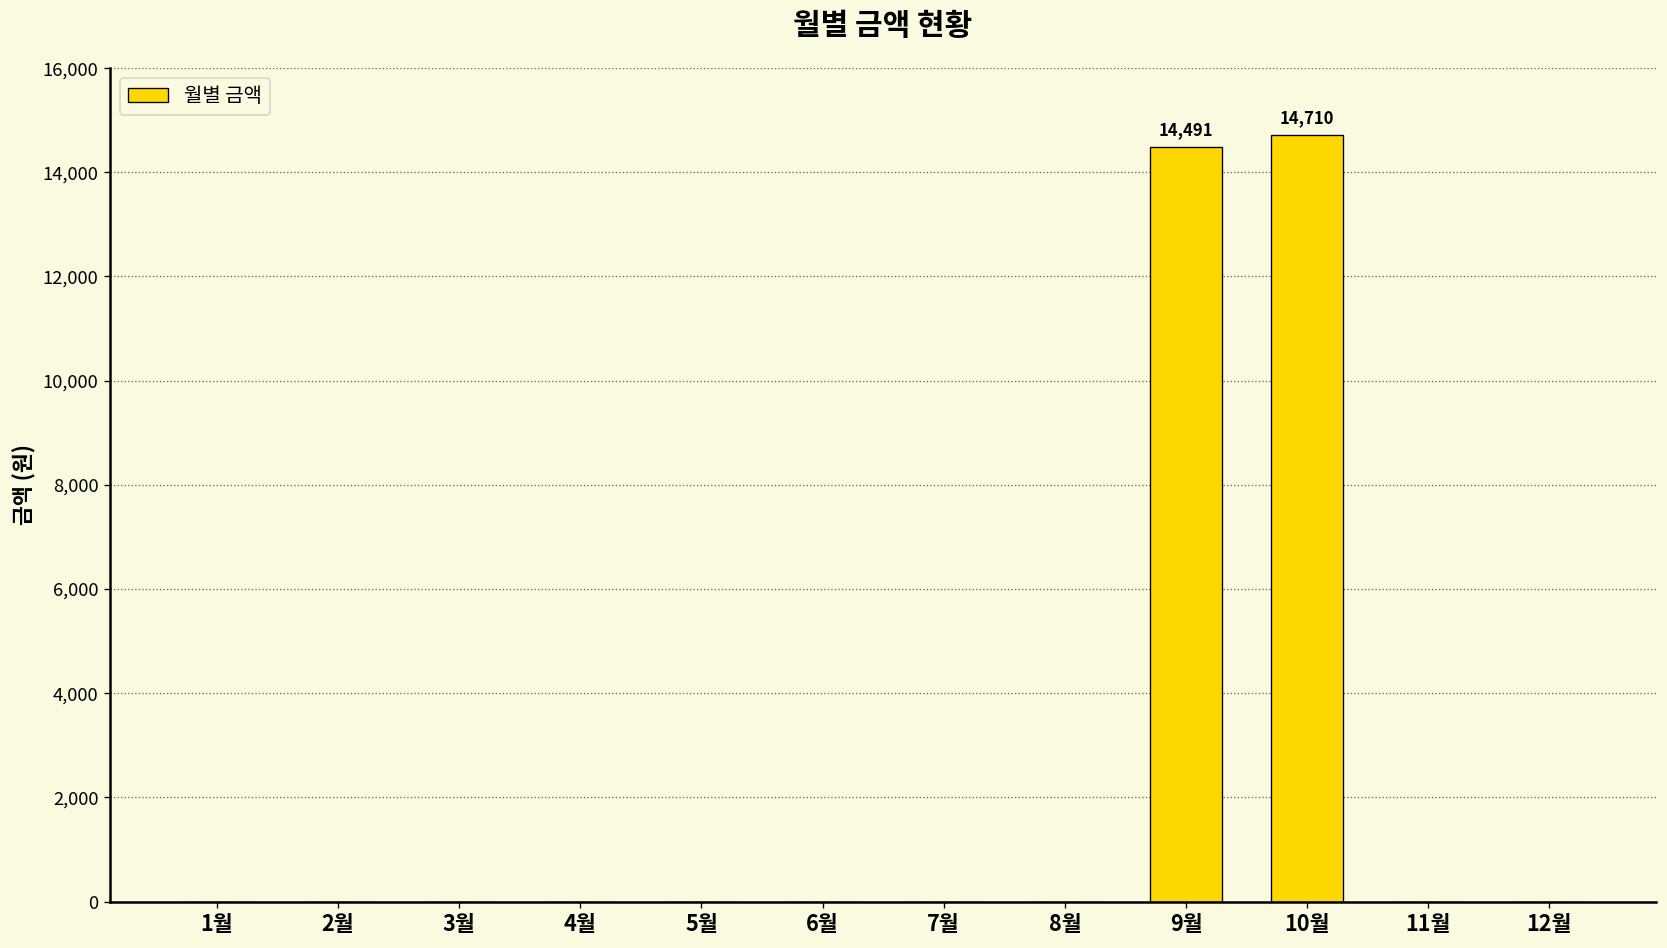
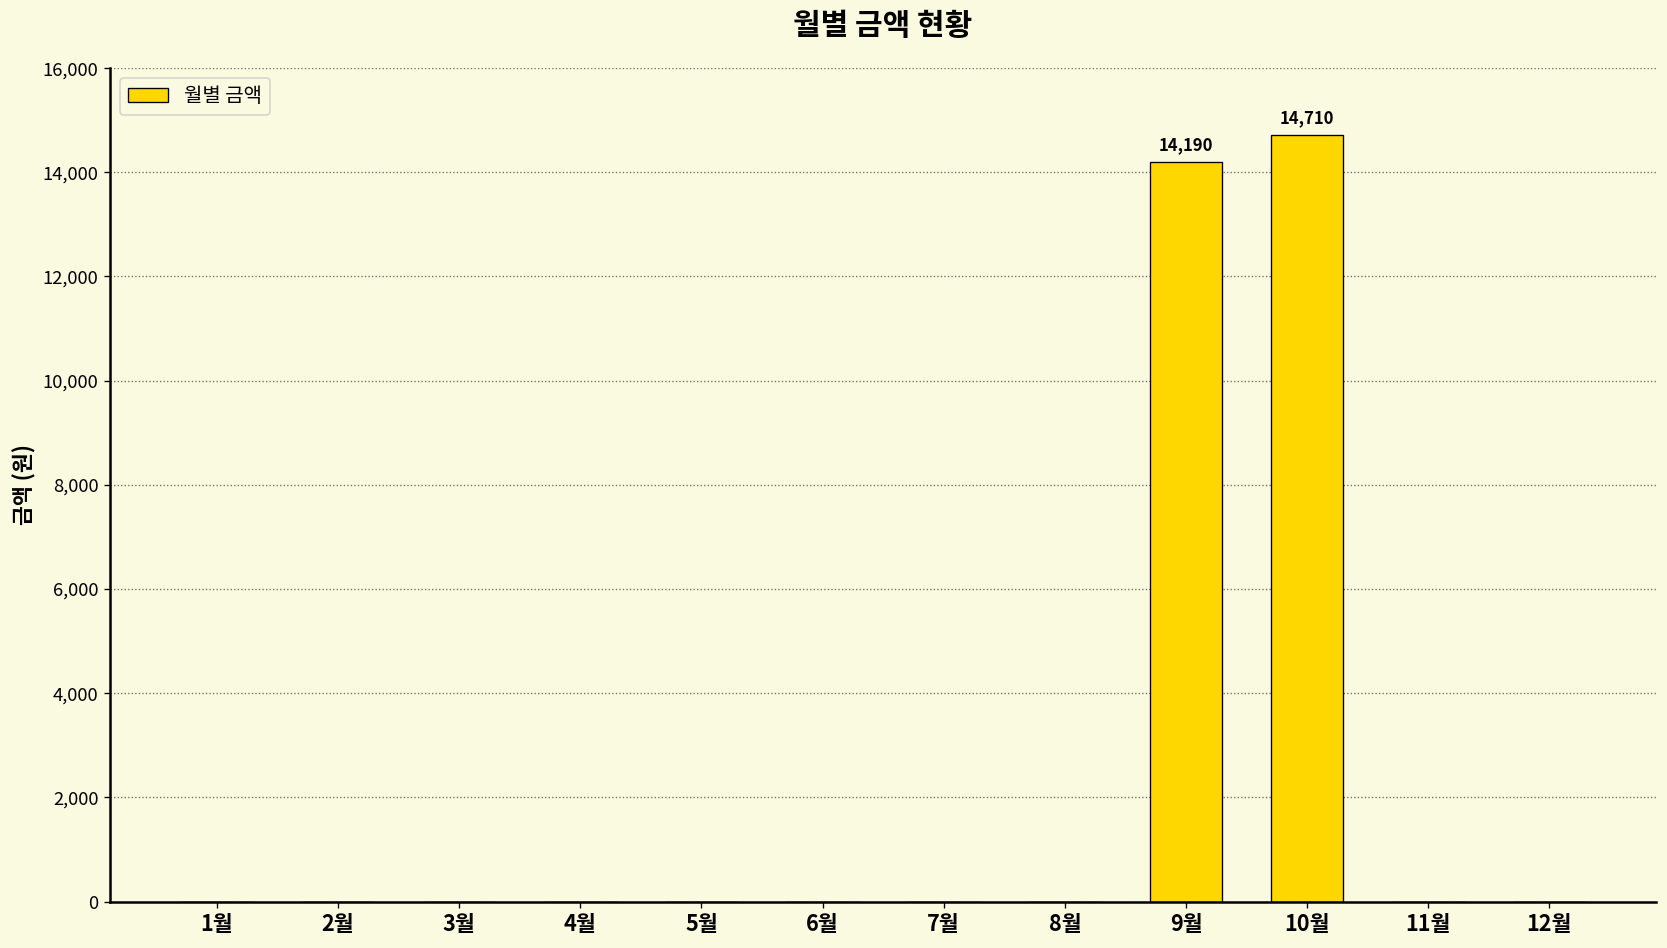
  {
-   "9월": "14,491",
+   "9월": "14,190",
    "10월": "14,710"
  }
